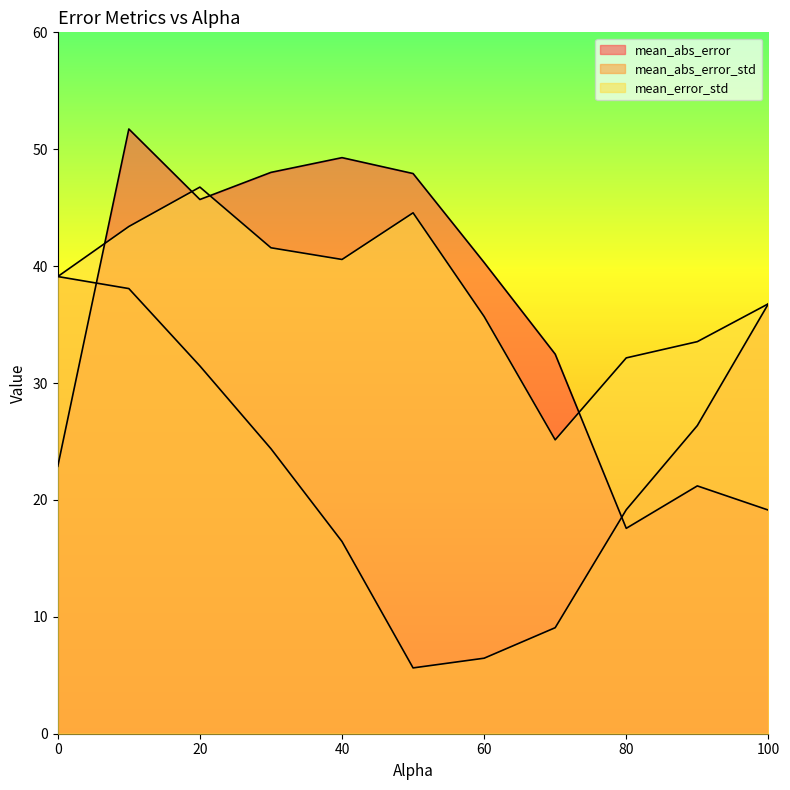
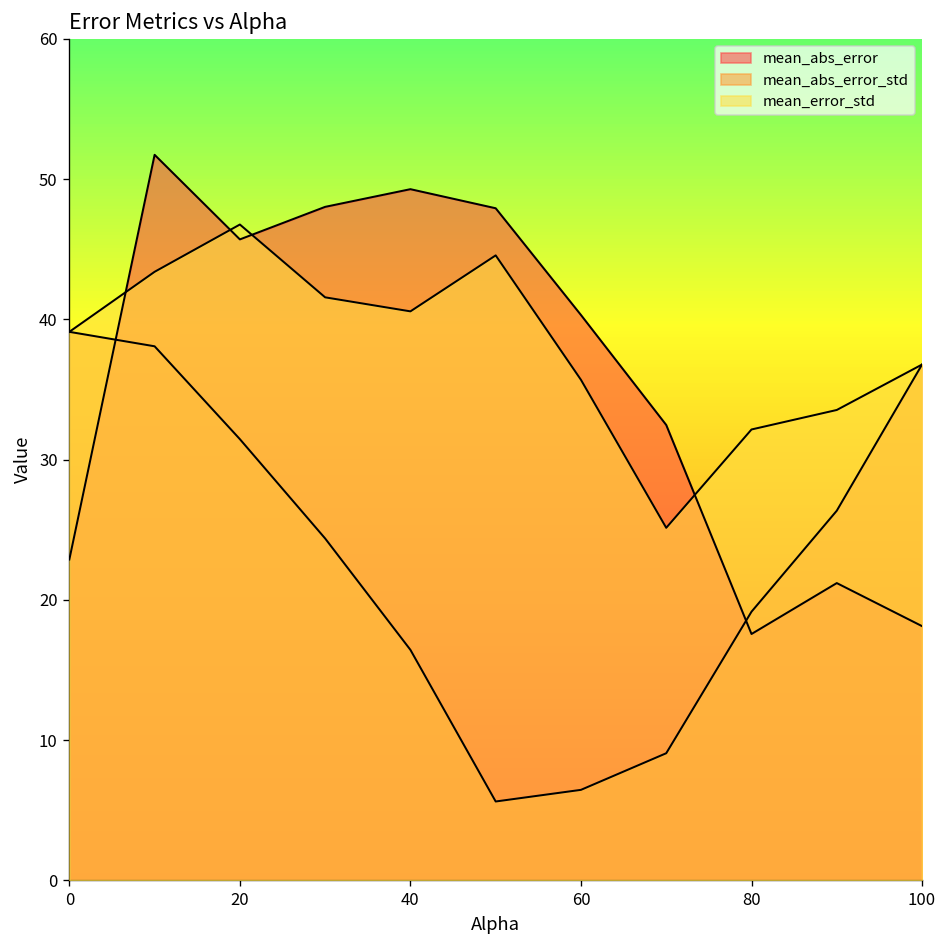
  {
    "mean_abs_error": {
      "0": 22.9,
      "20": 45.7,
      "40": 49.3,
      "60": 40.3,
      "80": 17.6,
-     "100": 19.1
+     "100": 18.1
    }
  }
